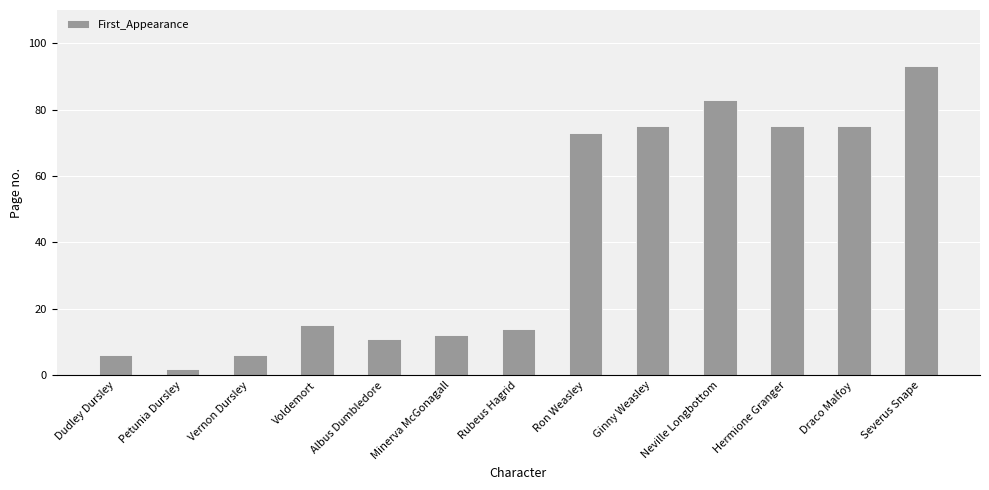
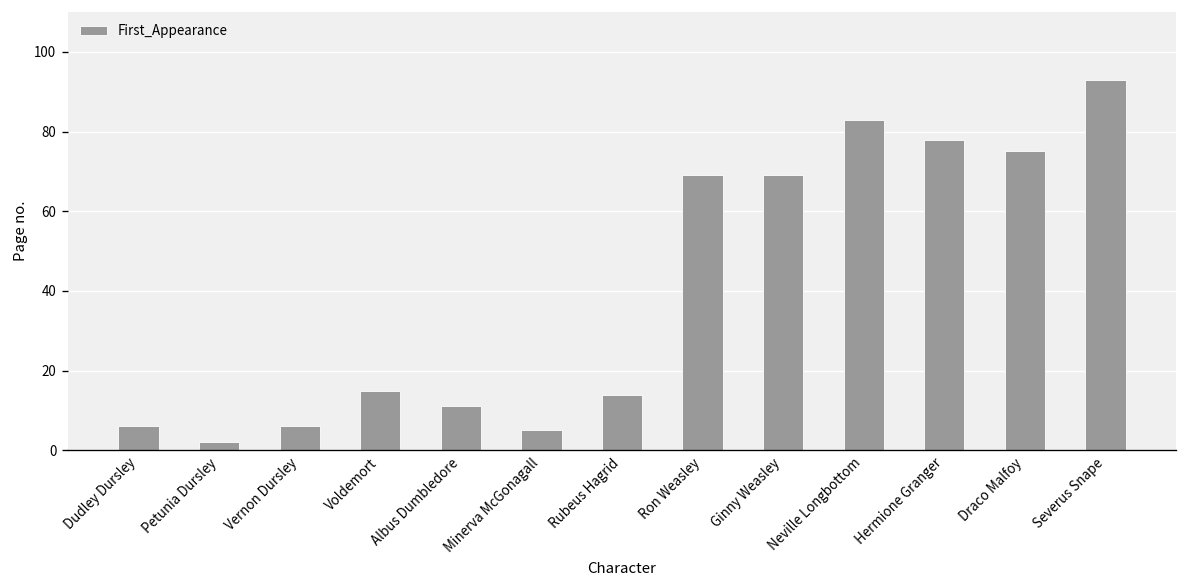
  {
    "Dudley Dursley": 6,
    "Petunia Dursley": 2,
    "Vernon Dursley": 6,
    "Voldemort": 15,
    "Albus Dumbledore": 11,
-   "Minerva McGonagall": 12,
+   "Minerva McGonagall": 5,
    "Rubeus Hagrid": 14,
-   "Ron Weasley": 73,
-   "Ginny Weasley": 75,
+   "Ron Weasley": 69,
+   "Ginny Weasley": 69,
    "Neville Longbottom": 83,
-   "Hermione Granger": 75,
+   "Hermione Granger": 78,
    "Draco Malfoy": 75,
    "Severus Snape": 93
  }
